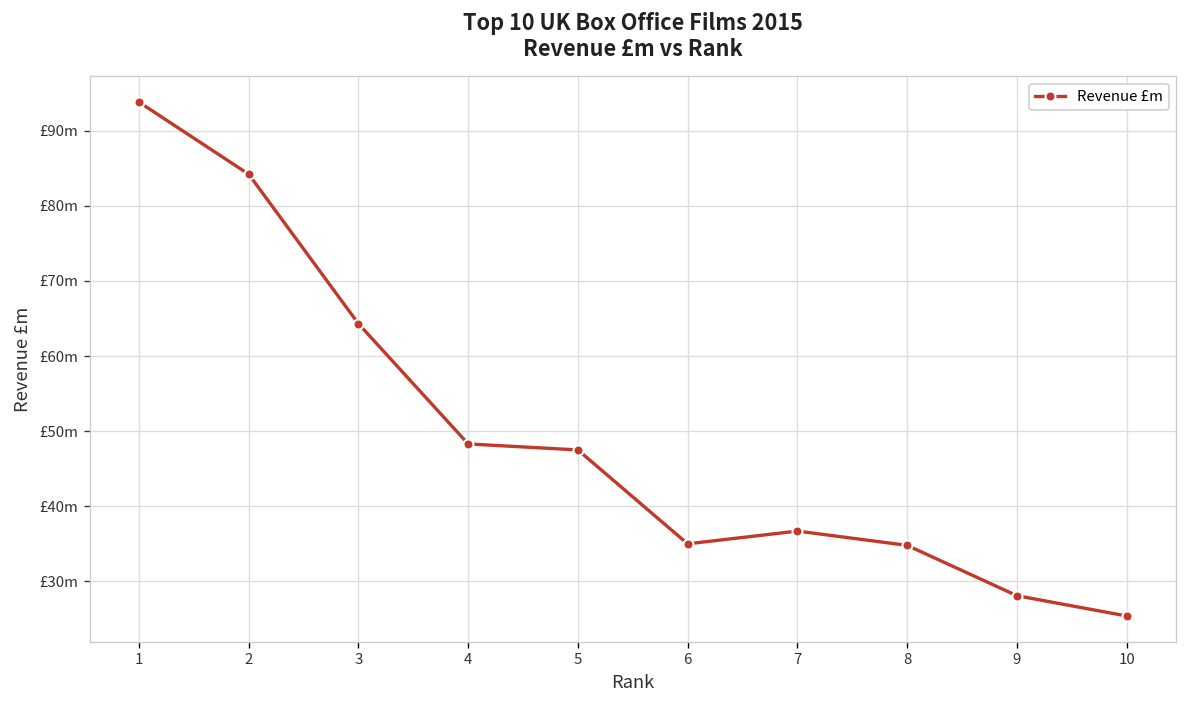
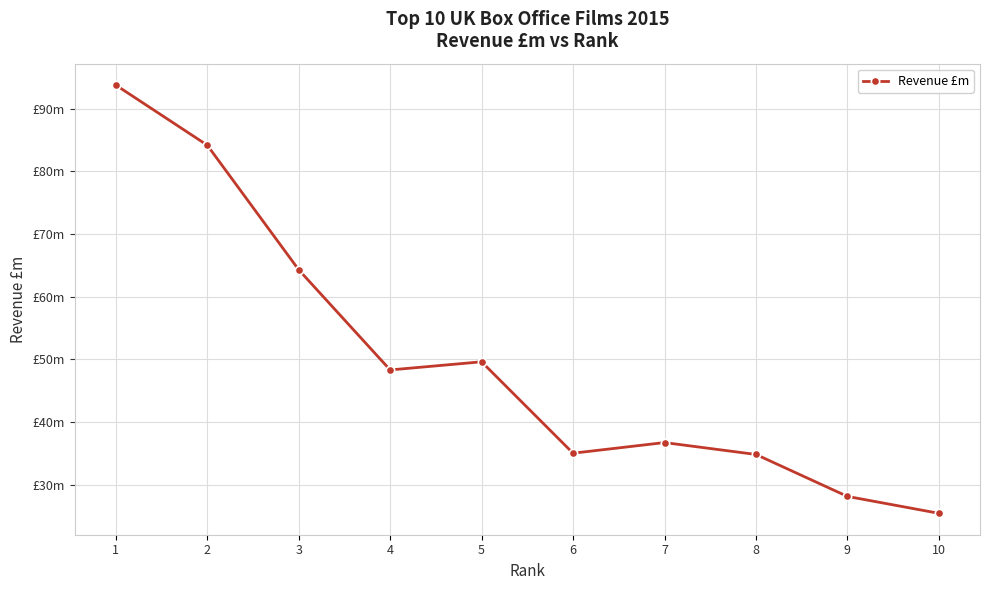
  {
    "1": "£94m",
    "2": "£84m",
    "3": "£64m",
    "4": "£48m",
-   "5": "£48m",
+   "5": "£50m",
    "6": "£35m",
    "7": "£37m",
    "8": "£35m",
    "9": "£28m",
    "10": "£25m"
  }
